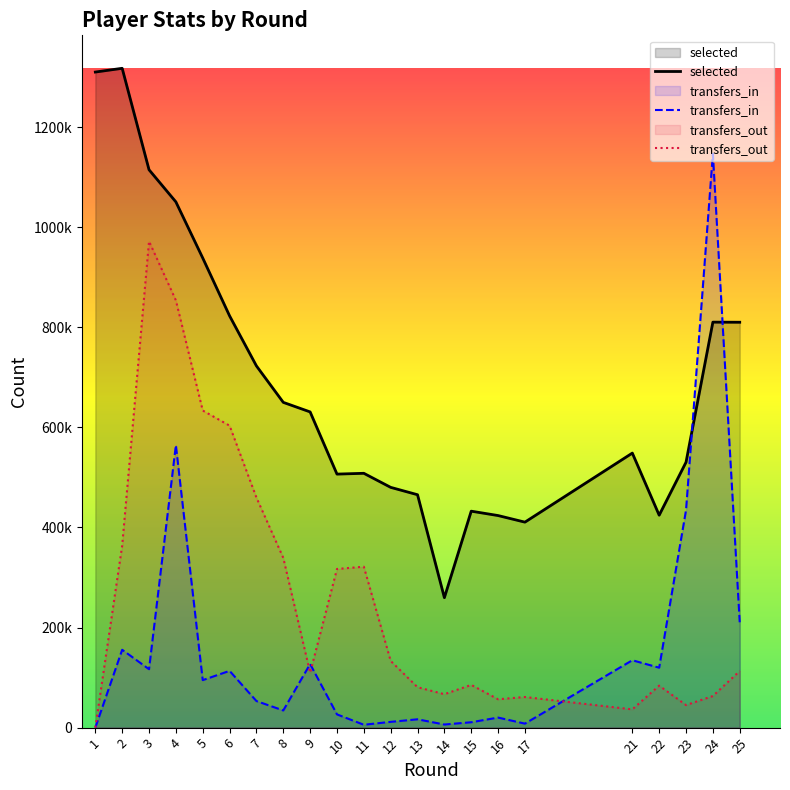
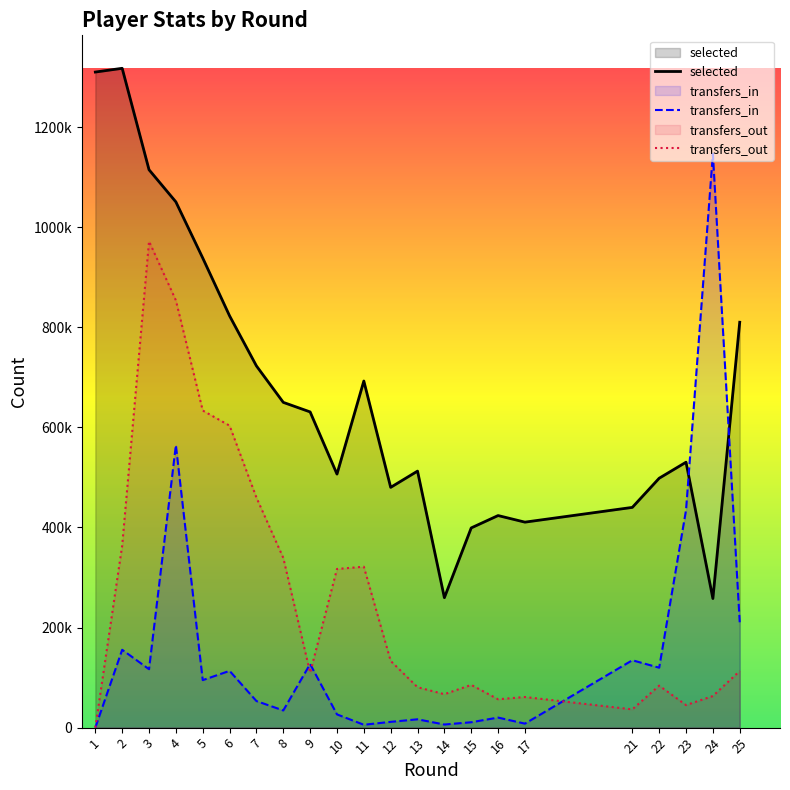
  {
    "selected": {
      "1": 1310000,
      "2": 1320000,
      "3": 1110000,
      "4": 1050000,
      "5": 940000,
      "6": 820000,
      "7": 720000,
      "8": 650000,
      "9": 630000,
      "10": 510000,
-     "11": 510000,
+     "11": 690000,
      "12": 480000,
-     "13": 470000,
+     "13": 510000,
      "14": 260000,
-     "15": 430000,
+     "15": 400000,
      "16": 420000,
      "17": 410000,
-     "21": 550000,
-     "22": 420000,
+     "21": 440000,
+     "22": 500000,
      "23": 530000,
-     "24": 810000,
+     "24": 260000,
      "25": 810000
    }
  }
